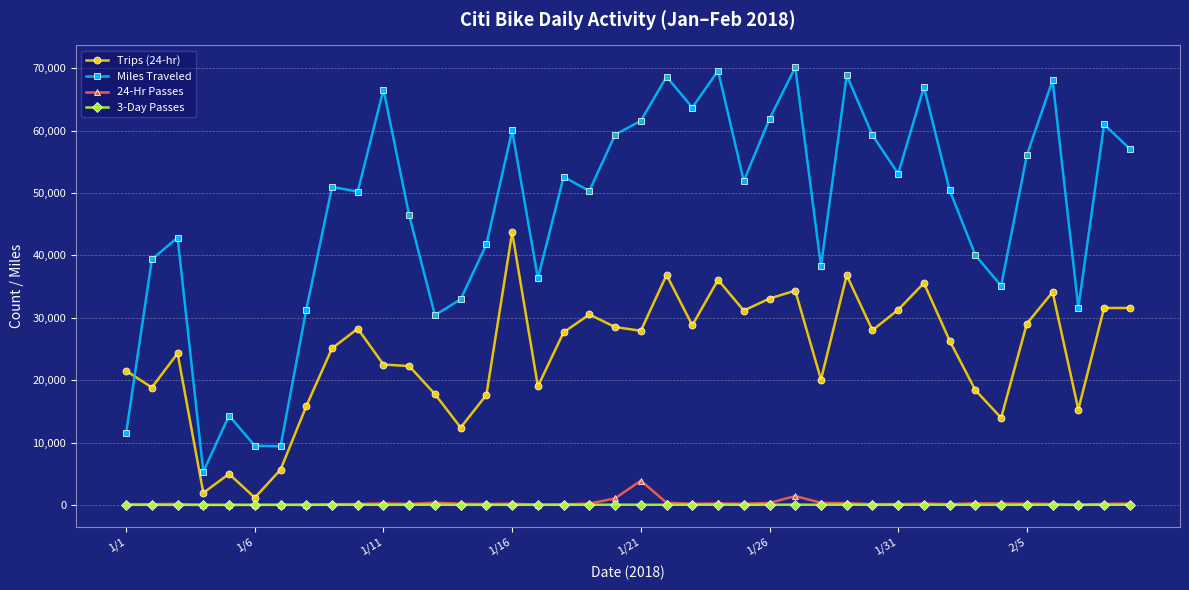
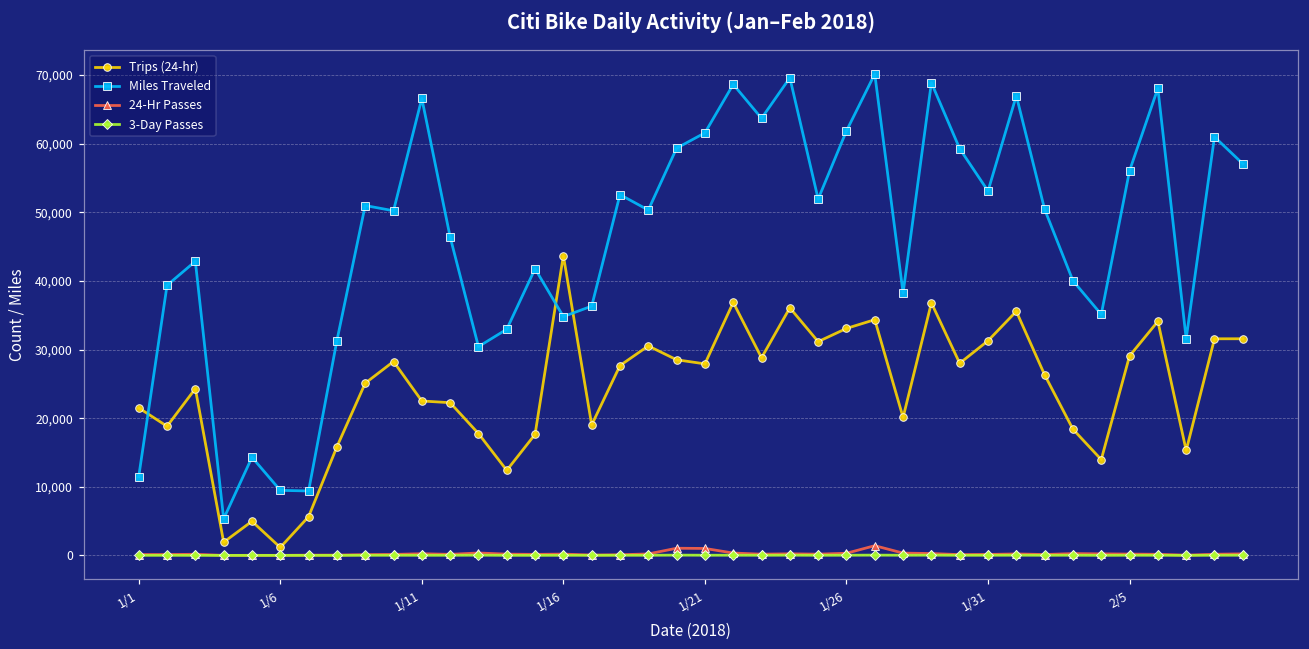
  {
    "Trips (24-hr)": {
      "1/1": "21,000",
      "1/6": "1,000",
      "1/11": "23,000",
      "1/16": "44,000",
      "1/21": "28,000",
      "1/26": "33,000",
      "1/31": "31,000",
      "2/5": "29,000"
    },
    "Miles Traveled": {
      "1/1": "11,000",
      "1/6": "9,000",
      "1/11": "67,000",
-     "1/16": "60,000",
+     "1/16": "35,000",
      "1/21": "62,000",
      "1/26": "62,000",
      "1/31": "53,000",
      "2/5": "56,000"
    },
    "24-Hr Passes": {
-     "1/21": "4,000"
+     "1/21": "1,000"
    },
    "3-Day Passes": {
      "1/21": "0"
    }
  }
